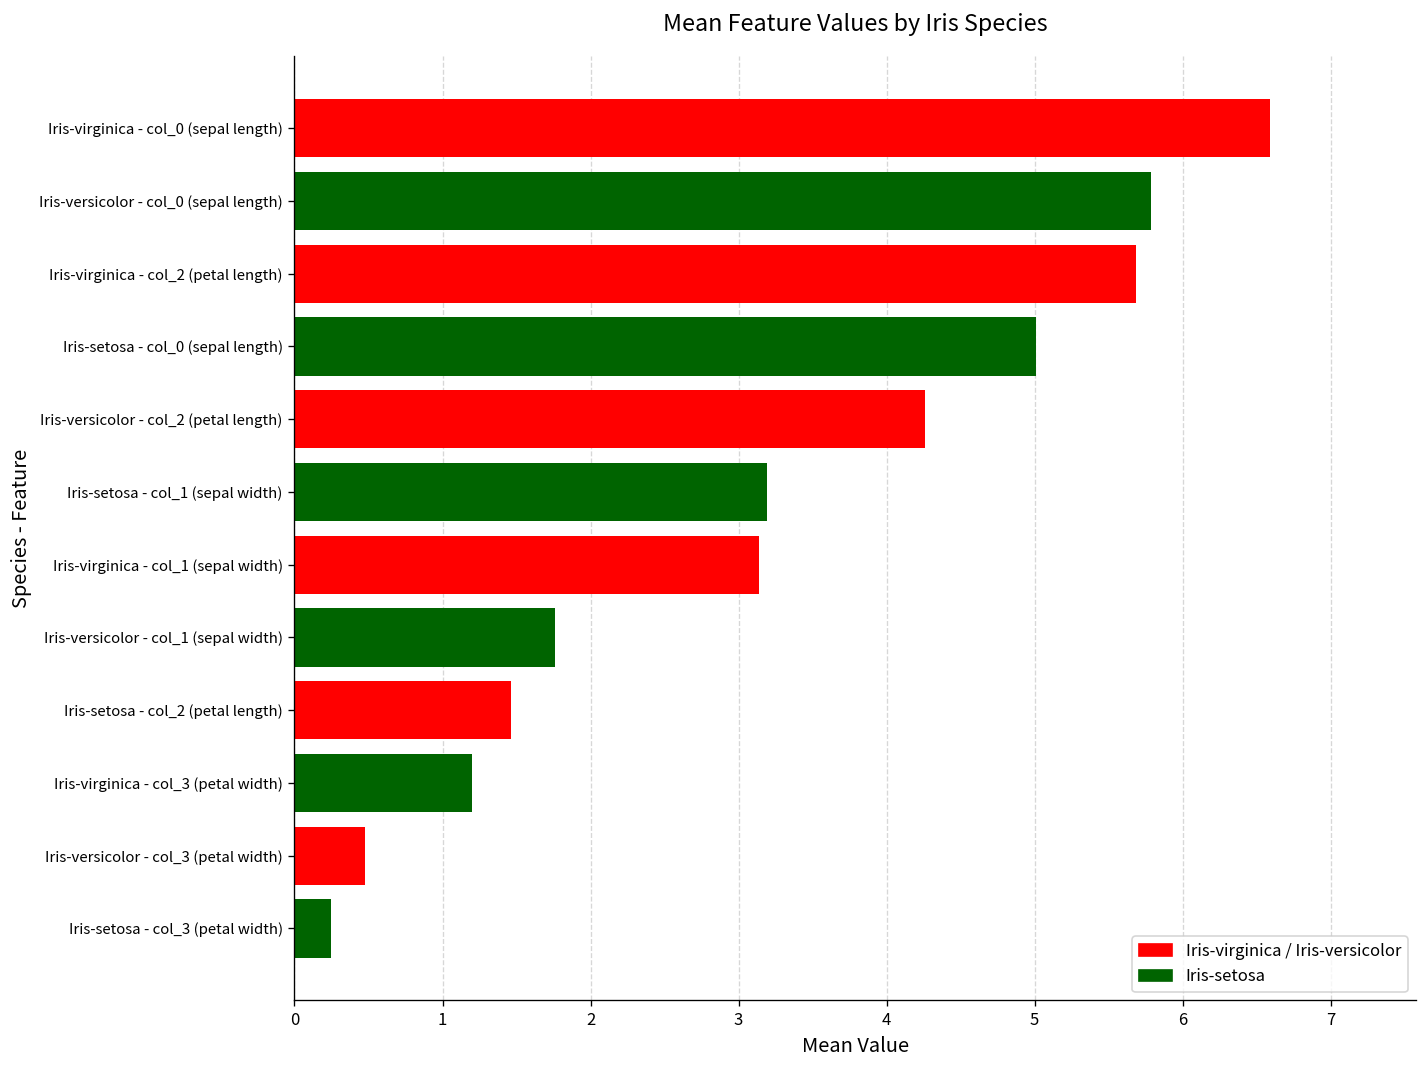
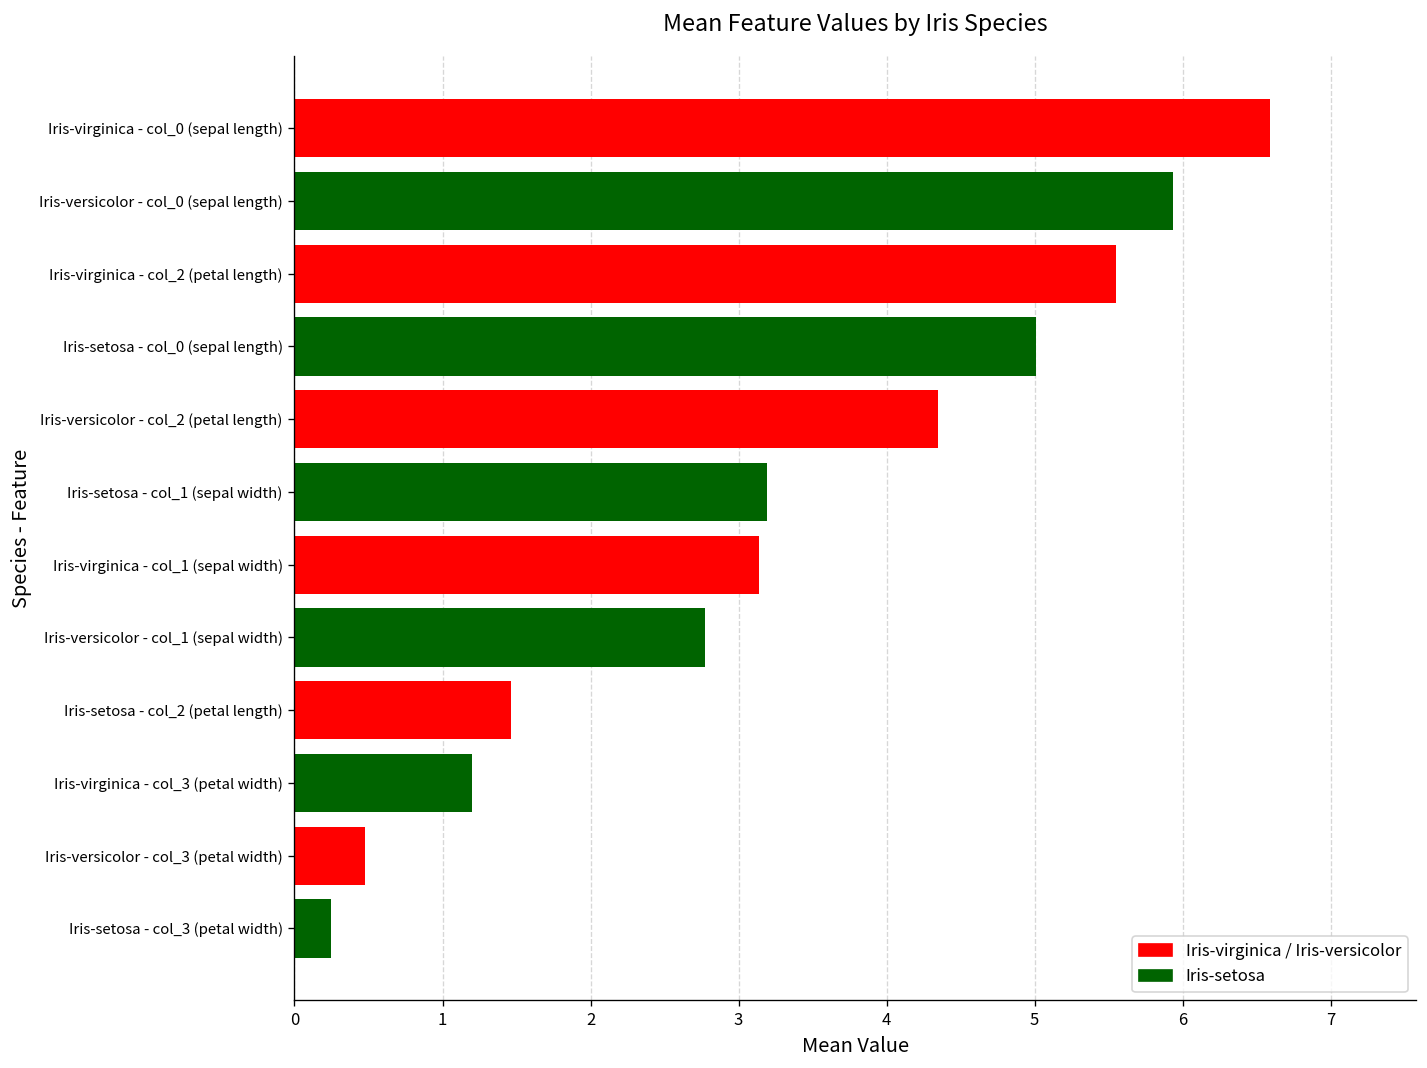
  {
    "Iris-virginica - col_0 (sepal length)": 6.59,
-   "Iris-versicolor - col_0 (sepal length)": 5.78,
-   "Iris-virginica - col_2 (petal length)": 5.69,
+   "Iris-versicolor - col_0 (sepal length)": 5.94,
+   "Iris-virginica - col_2 (petal length)": 5.55,
    "Iris-setosa - col_0 (sepal length)": 5.01,
-   "Iris-versicolor - col_2 (petal length)": 4.26,
+   "Iris-versicolor - col_2 (petal length)": 4.35,
    "Iris-setosa - col_1 (sepal width)": 3.20,
    "Iris-virginica - col_1 (sepal width)": 3.14,
-   "Iris-versicolor - col_1 (sepal width)": 1.76,
+   "Iris-versicolor - col_1 (sepal width)": 2.77,
    "Iris-setosa - col_2 (petal length)": 1.46,
    "Iris-virginica - col_3 (petal width)": 1.20,
    "Iris-versicolor - col_3 (petal width)": 0.48,
    "Iris-setosa - col_3 (petal width)": 0.24
  }
